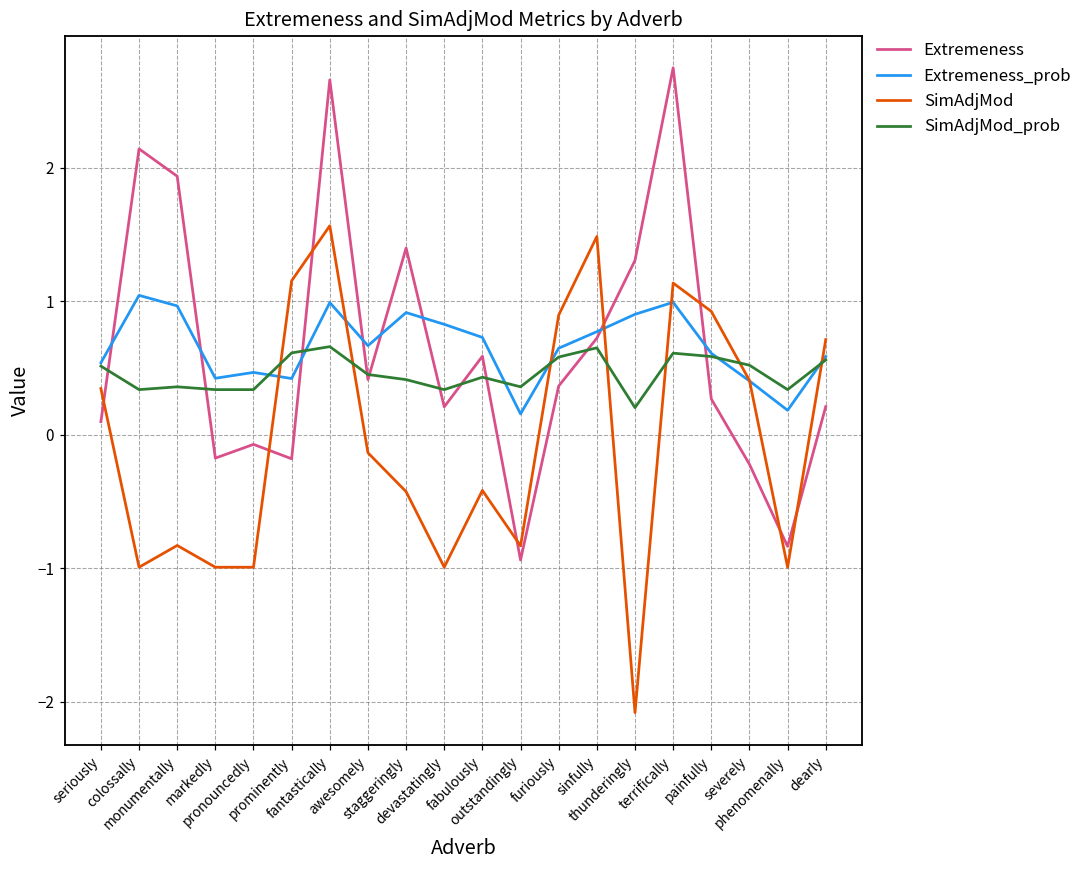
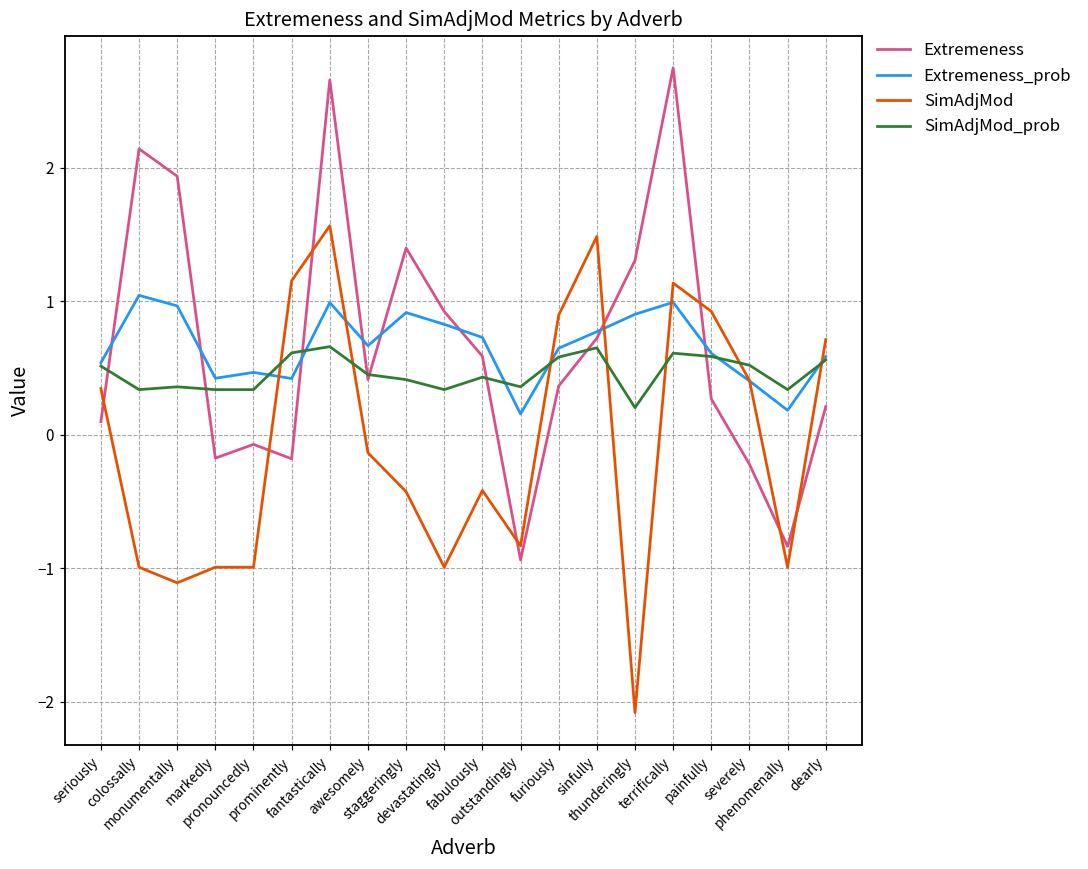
  {
    "Extremeness": {
      "seriously": 0.10,
      "colossally": 2.14,
      "monumentally": 1.94,
      "markedly": -0.18,
      "pronouncedly": -0.07,
      "prominently": -0.18,
      "fantastically": 2.66,
      "awesomely": 0.41,
      "staggeringly": 1.40,
-     "devastatingly": 0.21,
+     "devastatingly": 0.92,
      "fabulously": 0.59,
      "outstandingly": -0.94,
      "furiously": 0.36,
      "sinfully": 0.72,
      "thunderingly": 1.31,
      "terrifically": 2.75,
      "painfully": 0.27,
      "severely": -0.22,
      "phenomenally": -0.84,
      "dearly": 0.21
    },
    "Extremeness_prob": {
      "seriously": 0.54,
      "colossally": 1.04,
      "monumentally": 0.96,
      "markedly": 0.42,
      "pronouncedly": 0.47,
      "prominently": 0.42,
      "fantastically": 0.99,
      "awesomely": 0.67,
      "staggeringly": 0.91,
      "devastatingly": 0.83,
      "fabulously": 0.73,
      "outstandingly": 0.16,
      "furiously": 0.65,
      "sinfully": 0.77,
      "thunderingly": 0.90,
      "terrifically": 0.99,
      "painfully": 0.61,
      "phenomenally": 0.18,
      "dearly": 0.59
    },
    "SimAdjMod": {
      "seriously": 0.35,
      "colossally": -0.99,
-     "monumentally": -0.83,
+     "monumentally": -1.11,
      "markedly": -0.99,
      "pronouncedly": -0.99,
      "prominently": 1.15,
      "fantastically": 1.56,
      "awesomely": -0.14,
      "staggeringly": -0.43,
      "devastatingly": -0.99,
      "fabulously": -0.42,
      "outstandingly": -0.83,
      "furiously": 0.90,
      "sinfully": 1.48,
      "thunderingly": -2.08,
      "terrifically": 1.14,
      "painfully": 0.92,
      "phenomenally": -0.99,
      "dearly": 0.71
    },
    "SimAdjMod_prob": {
      "seriously": 0.51,
      "colossally": 0.34,
      "monumentally": 0.36,
      "markedly": 0.34,
      "pronouncedly": 0.34,
      "prominently": 0.61,
      "fantastically": 0.66,
      "awesomely": 0.45,
      "staggeringly": 0.41,
      "devastatingly": 0.34,
      "fabulously": 0.43,
      "outstandingly": 0.36,
      "furiously": 0.58,
      "sinfully": 0.65,
      "thunderingly": 0.20,
      "terrifically": 0.61,
      "painfully": 0.59,
      "severely": 0.52,
      "phenomenally": 0.34,
      "dearly": 0.56
    }
  }
